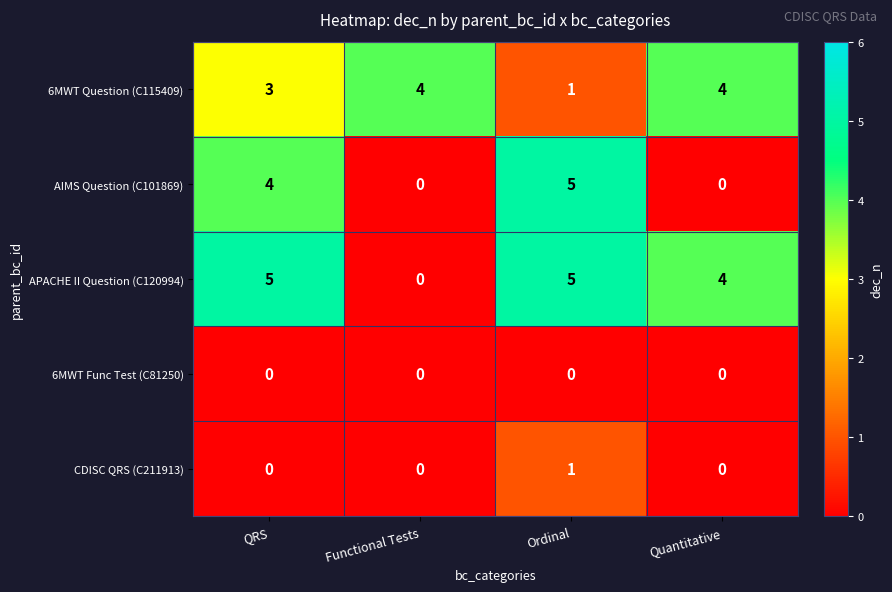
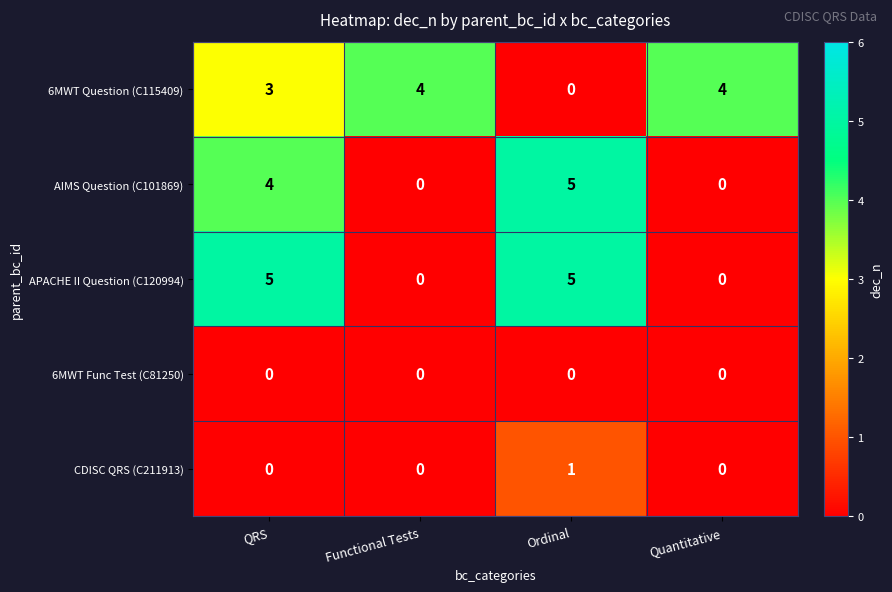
  {
    "6MWT Question (C115409)": {
      "QRS": 3,
      "Functional Tests": 4,
-     "Ordinal": 1,
+     "Ordinal": 0,
      "Quantitative": 4
    },
    "AIMS Question (C101869)": {
      "QRS": 4,
      "Functional Tests": 0,
      "Ordinal": 5,
      "Quantitative": 0
    },
    "APACHE II Question (C120994)": {
      "QRS": 5,
      "Functional Tests": 0,
      "Ordinal": 5,
-     "Quantitative": 4
+     "Quantitative": 0
    },
    "6MWT Func Test (C81250)": {
      "QRS": 0,
      "Functional Tests": 0,
      "Ordinal": 0,
      "Quantitative": 0
    },
    "CDISC QRS (C211913)": {
      "QRS": 0,
      "Functional Tests": 0,
      "Ordinal": 1,
      "Quantitative": 0
    }
  }
